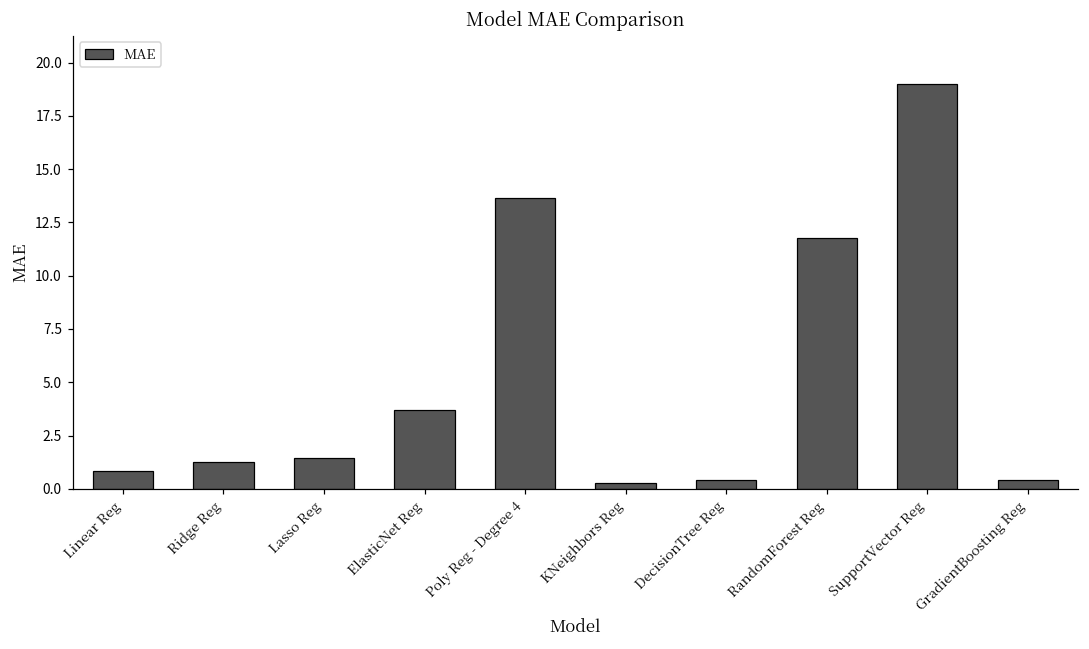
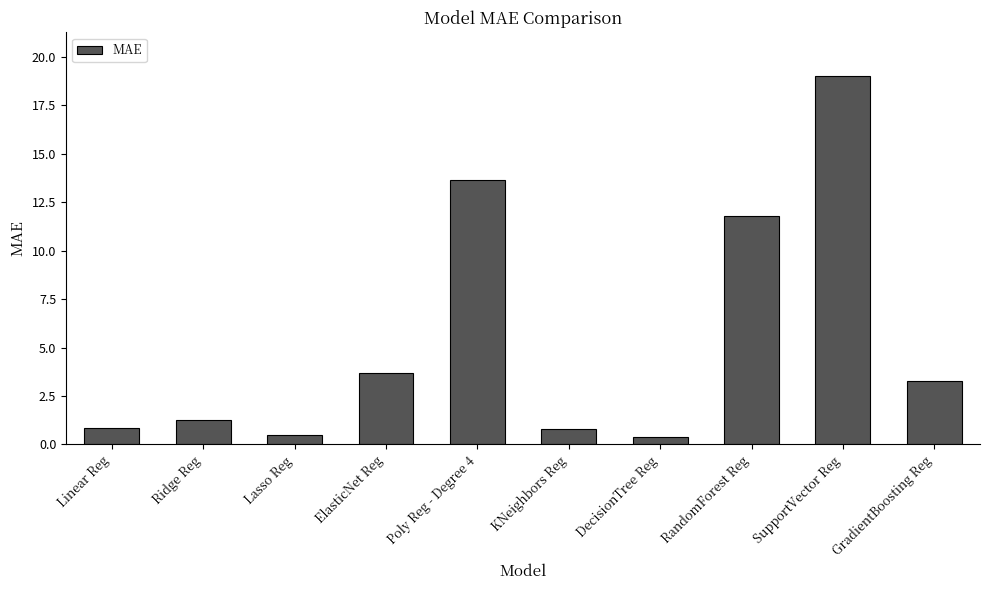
  {
    "Linear Reg": 0.8,
    "Ridge Reg": 1.2,
-   "Lasso Reg": 1.4,
+   "Lasso Reg": 0.5,
    "ElasticNet Reg": 3.7,
    "Poly Reg - Degree 4": 13.7,
-   "KNeighbors Reg": 0.3,
+   "KNeighbors Reg": 0.8,
    "DecisionTree Reg": 0.4,
    "RandomForest Reg": 11.8,
    "SupportVector Reg": 19.0,
-   "GradientBoosting Reg": 0.4
+   "GradientBoosting Reg": 3.3
  }
